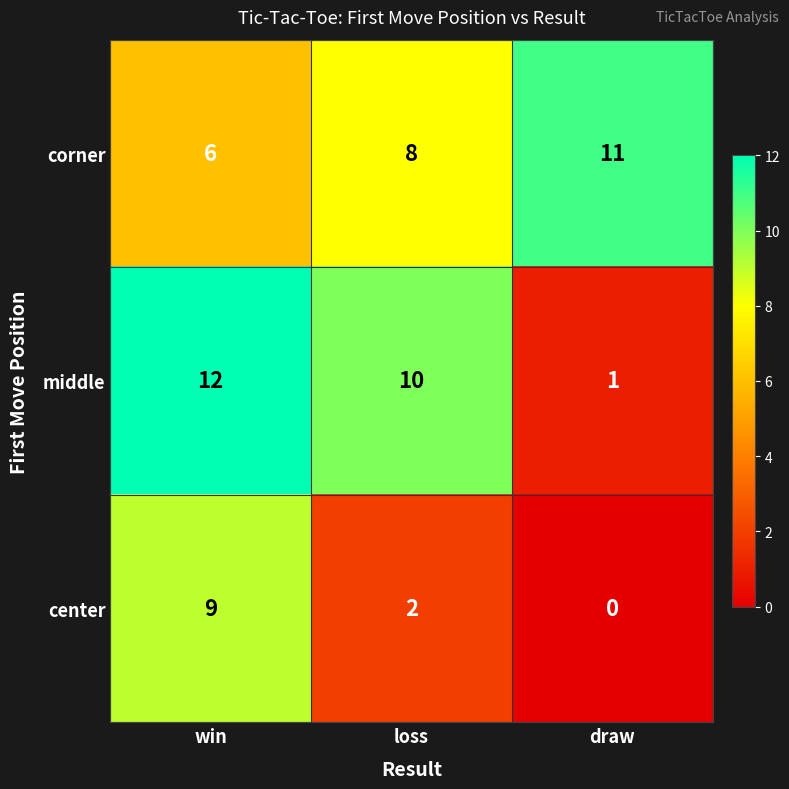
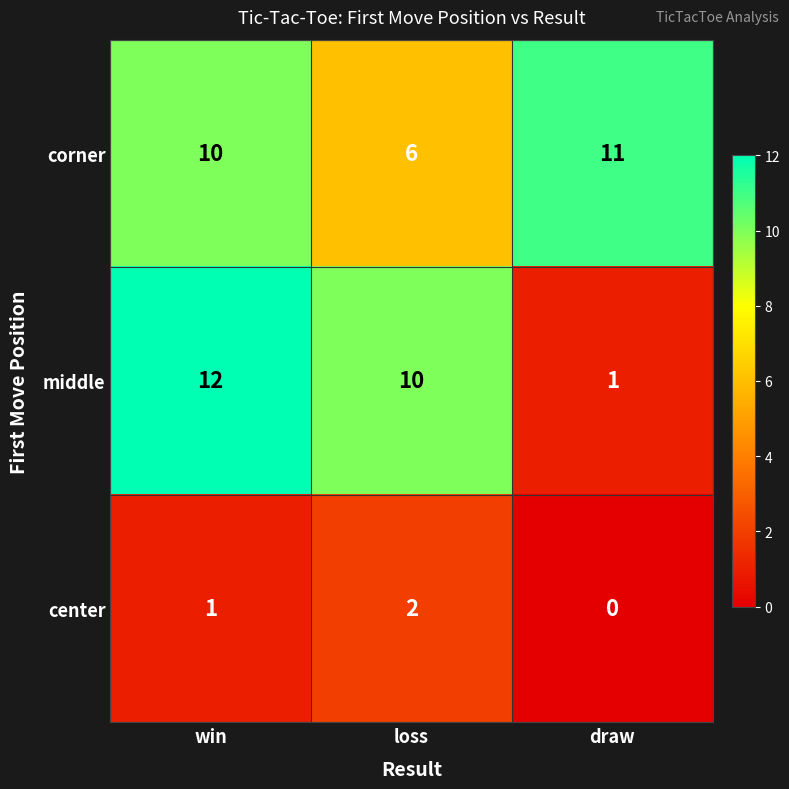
  {
    "corner": {
-     "win": 6,
-     "loss": 8,
+     "win": 10,
+     "loss": 6,
      "draw": 11
    },
    "middle": {
      "win": 12,
      "loss": 10,
      "draw": 1
    },
    "center": {
-     "win": 9,
+     "win": 1,
      "loss": 2,
      "draw": 0
    }
  }
